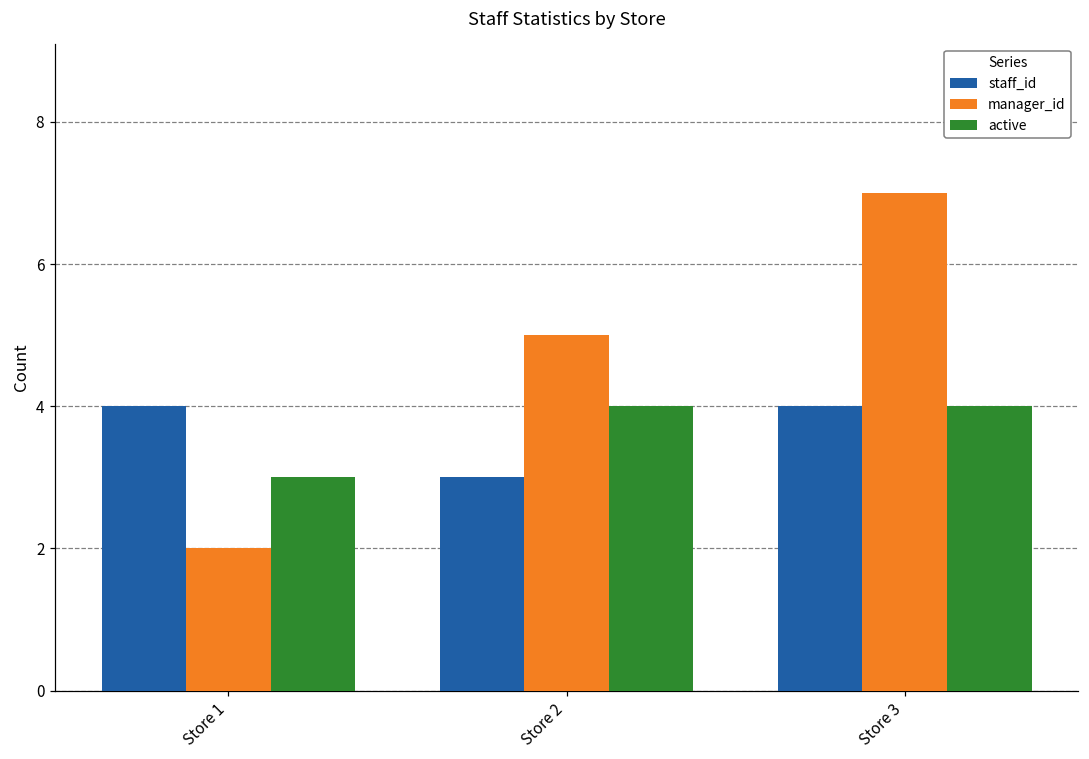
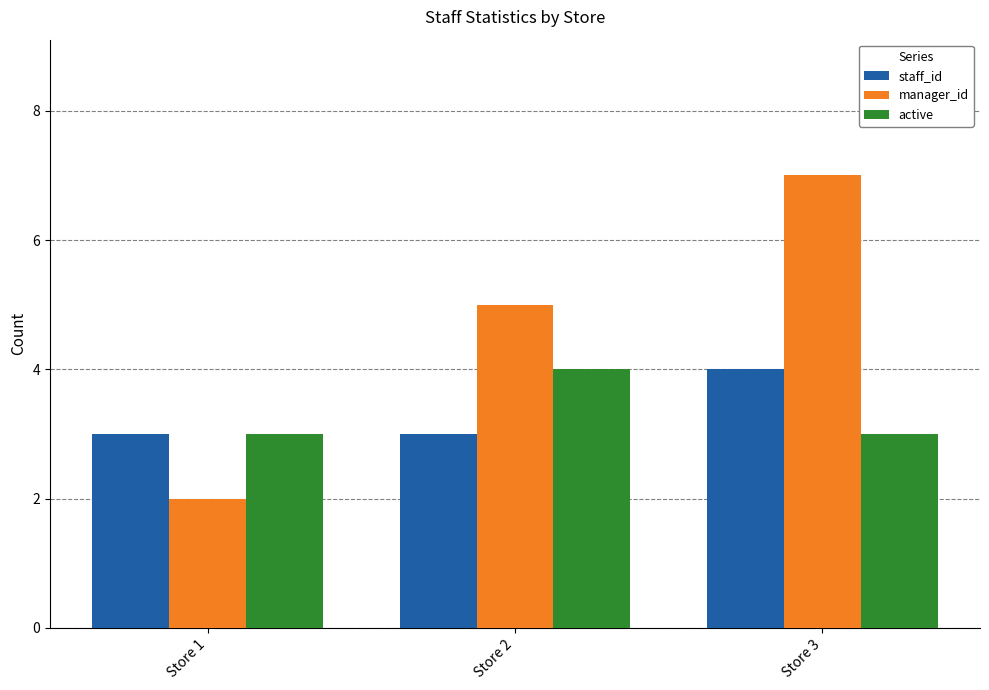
  {
    "staff_id": {
-     "Store 1": 4,
+     "Store 1": 3,
      "Store 2": 3,
      "Store 3": 4
    },
    "manager_id": {
      "Store 1": 2,
      "Store 2": 5,
      "Store 3": 7
    },
    "active": {
      "Store 1": 3,
      "Store 2": 4,
-     "Store 3": 4
+     "Store 3": 3
    }
  }
